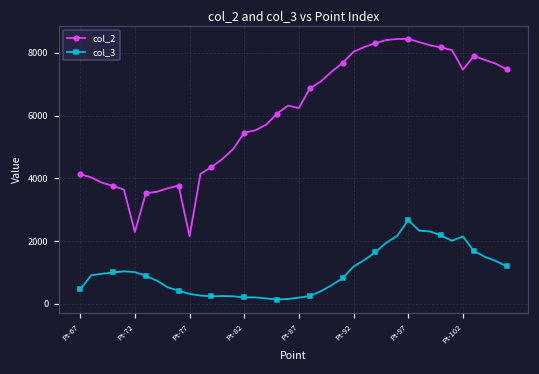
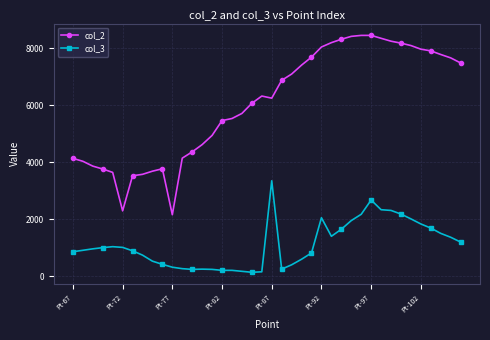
  {
    "col_2": {
      "Pt-67": 4100,
      "Pt-72": 2300,
      "Pt-77": 2200,
      "Pt-82": 5500,
      "Pt-87": 6200,
      "Pt-92": 8000,
      "Pt-97": 8400,
-     "Pt-102": 7500
+     "Pt-102": 8000
    },
    "col_3": {
-     "Pt-67": 500,
+     "Pt-67": 900,
      "Pt-72": 1000,
      "Pt-77": 300,
      "Pt-82": 200,
-     "Pt-87": 200,
-     "Pt-92": 1200,
+     "Pt-87": 3300,
+     "Pt-92": 2100,
      "Pt-97": 2700,
-     "Pt-102": 2100
+     "Pt-102": 1800
    }
  }
